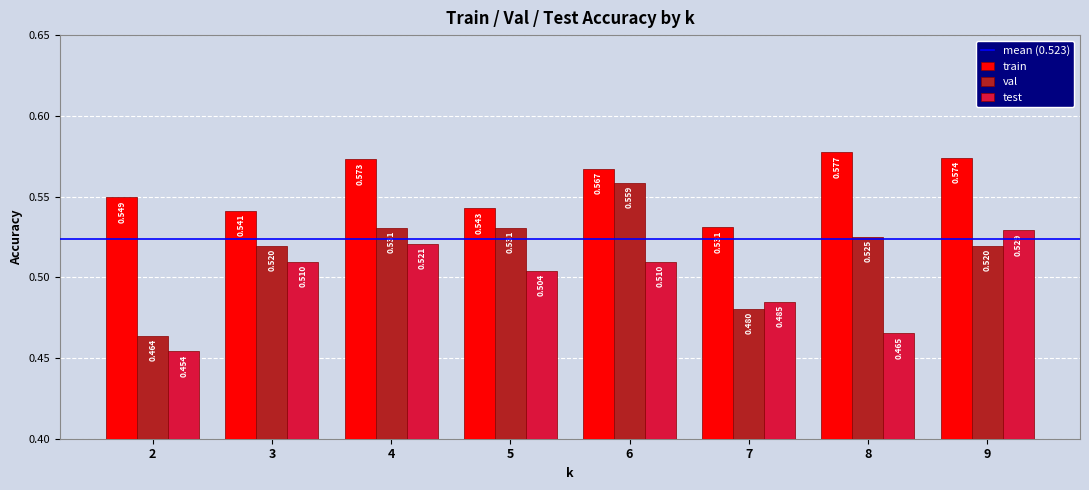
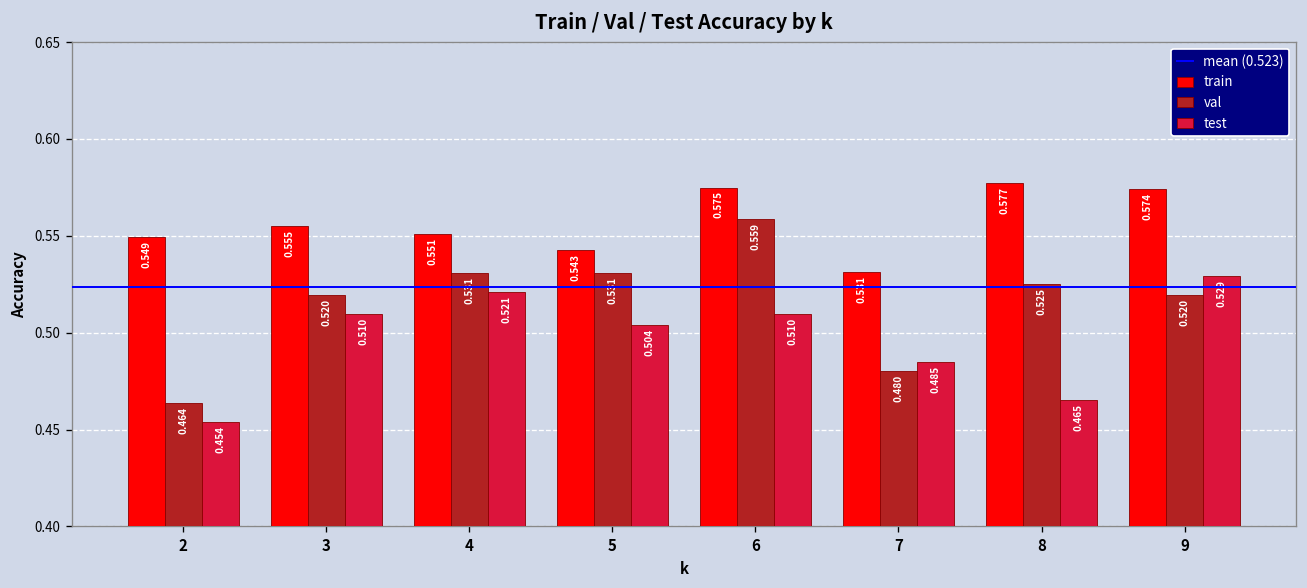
  {
    "train": {
      "2": 0.549,
-     "3": 0.541,
-     "4": 0.573,
+     "3": 0.555,
+     "4": 0.551,
      "5": 0.543,
-     "6": 0.567,
+     "6": 0.575,
      "7": 0.531,
      "8": 0.577,
      "9": 0.574
    }
  }
